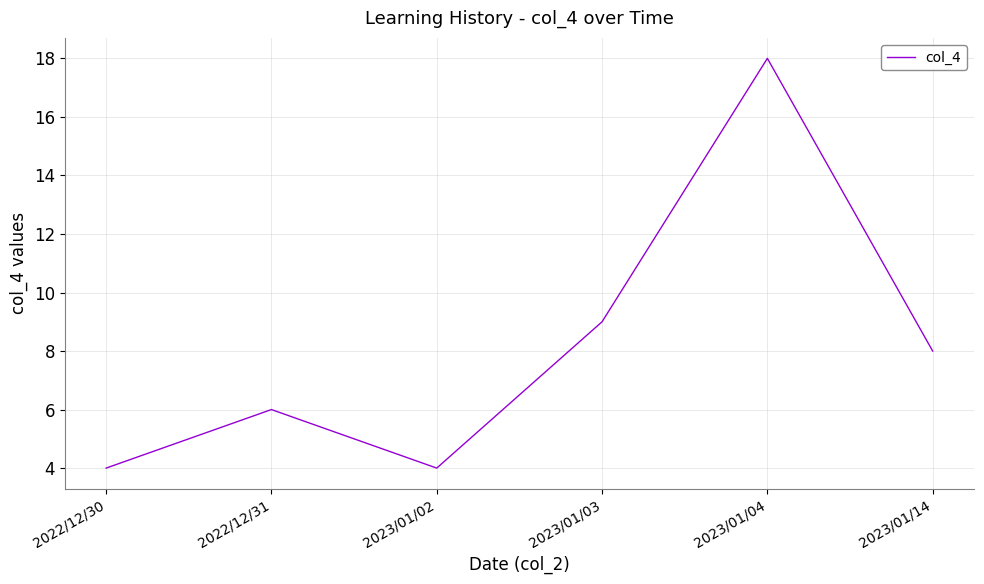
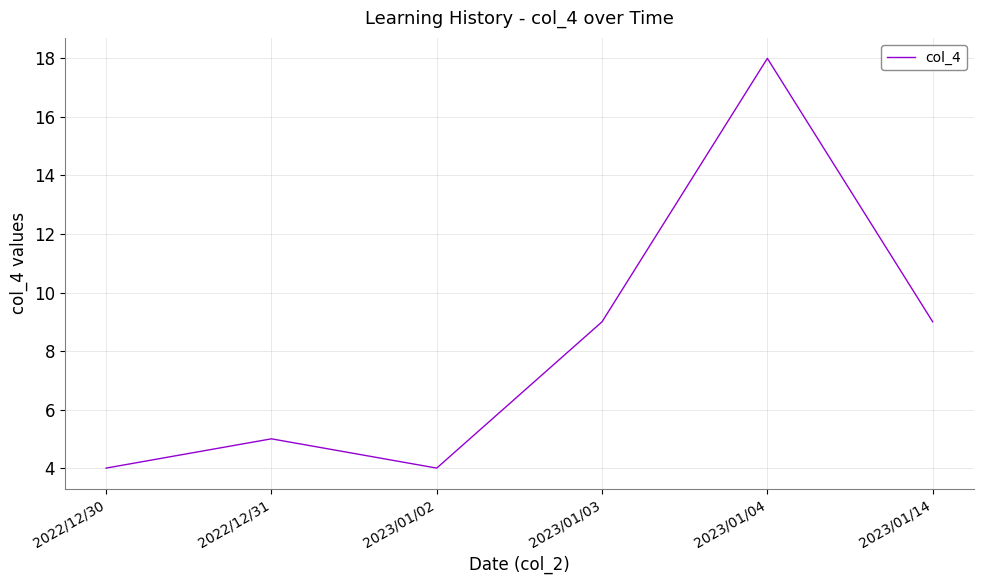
  {
    "2022/12/30": 4,
-   "2022/12/31": 6,
+   "2022/12/31": 5,
    "2023/01/02": 4,
    "2023/01/03": 9,
    "2023/01/04": 18,
-   "2023/01/14": 8
+   "2023/01/14": 9
  }
